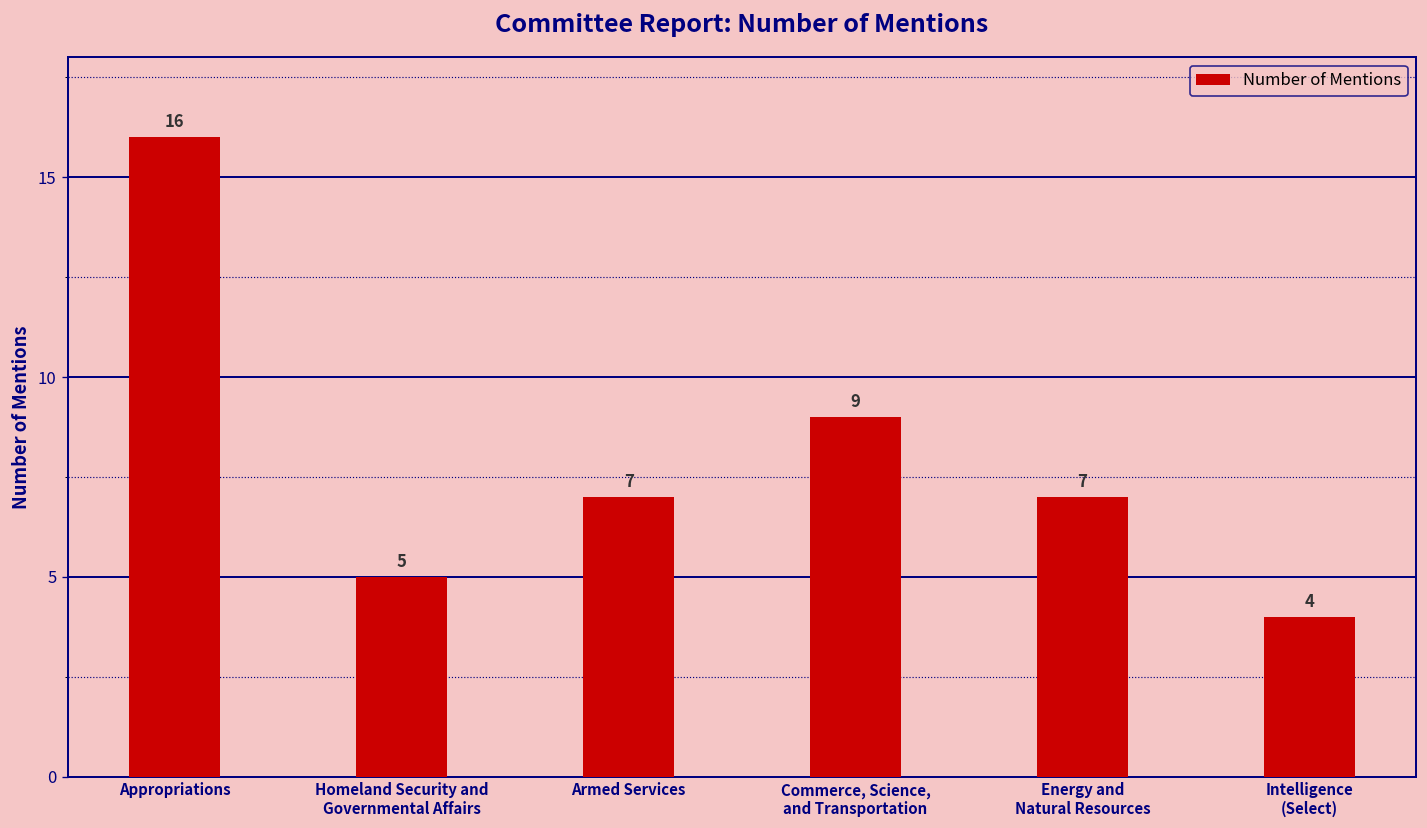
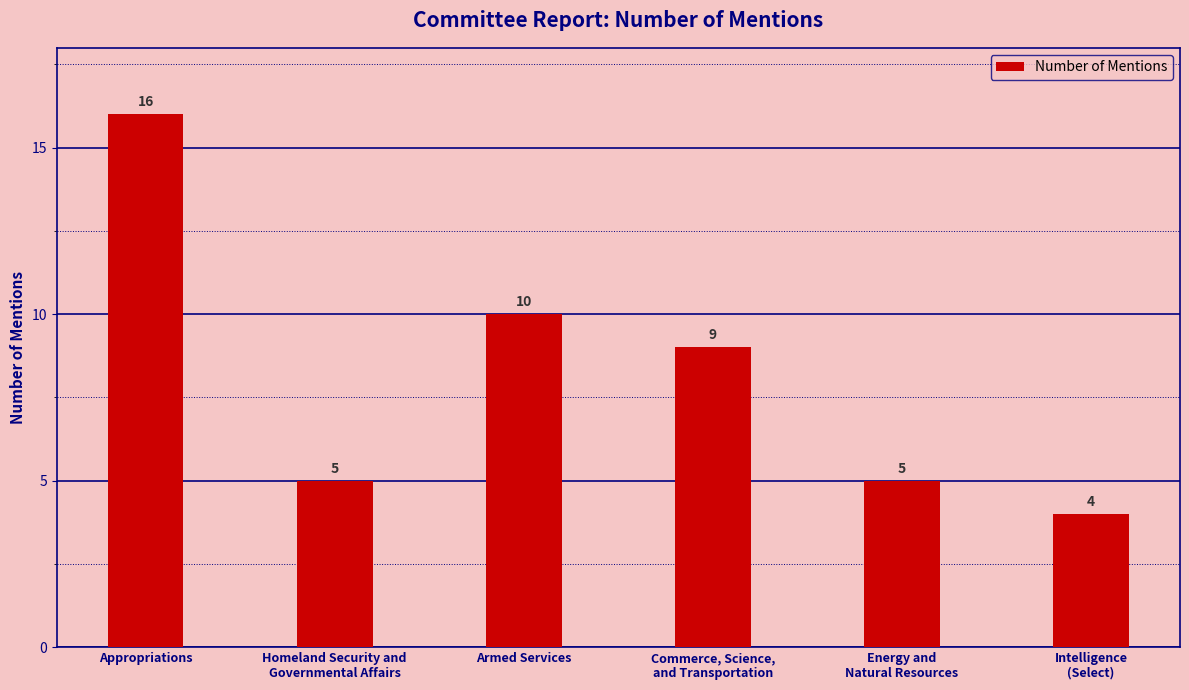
  {
    "Appropriations": 16,
    "Homeland Security and Governmental Affairs": 5,
-   "Armed Services": 7,
+   "Armed Services": 10,
    "Commerce, Science, and Transportation": 9,
-   "Energy and Natural Resources": 7,
+   "Energy and Natural Resources": 5,
    "Intelligence (Select)": 4
  }
